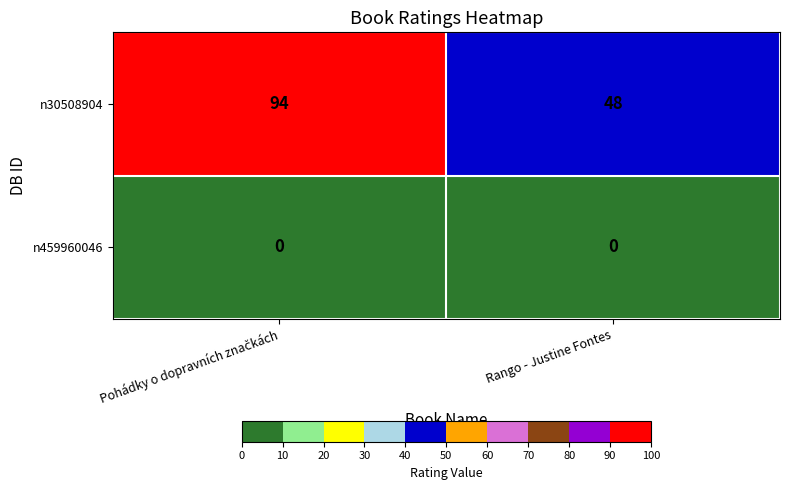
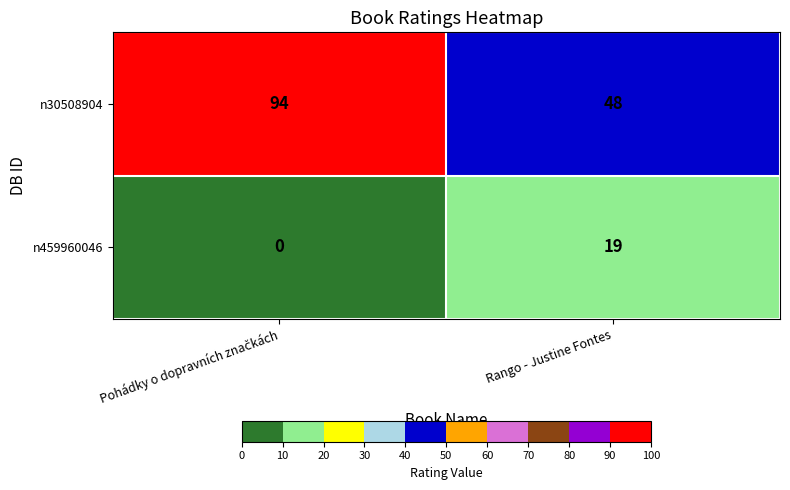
  {
    "n30508904": {
      "Pohádky o dopravních značkách": 94,
      "Rango - Justine Fontes": 48
    },
    "n459960046": {
      "Pohádky o dopravních značkách": 0,
-     "Rango - Justine Fontes": 0
+     "Rango - Justine Fontes": 19
    }
  }
